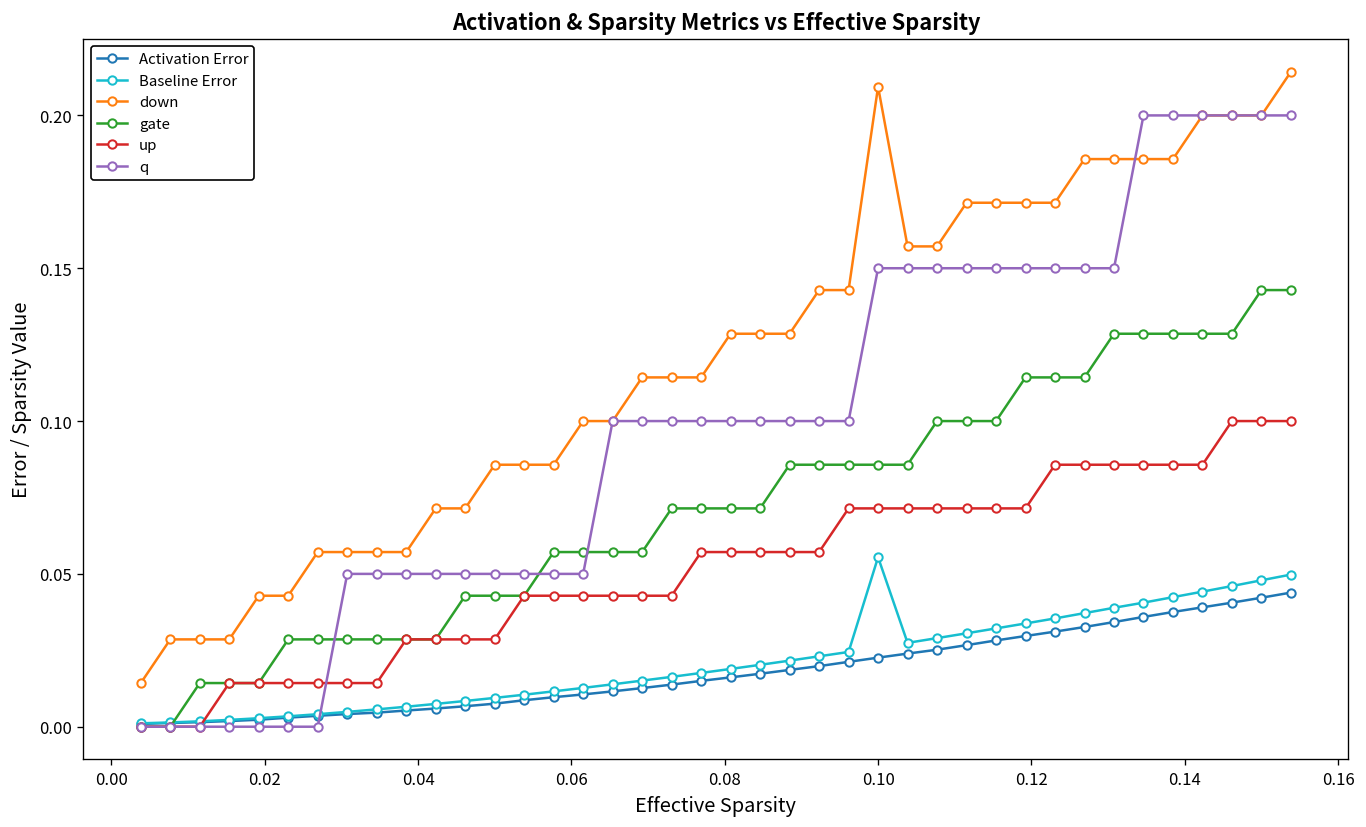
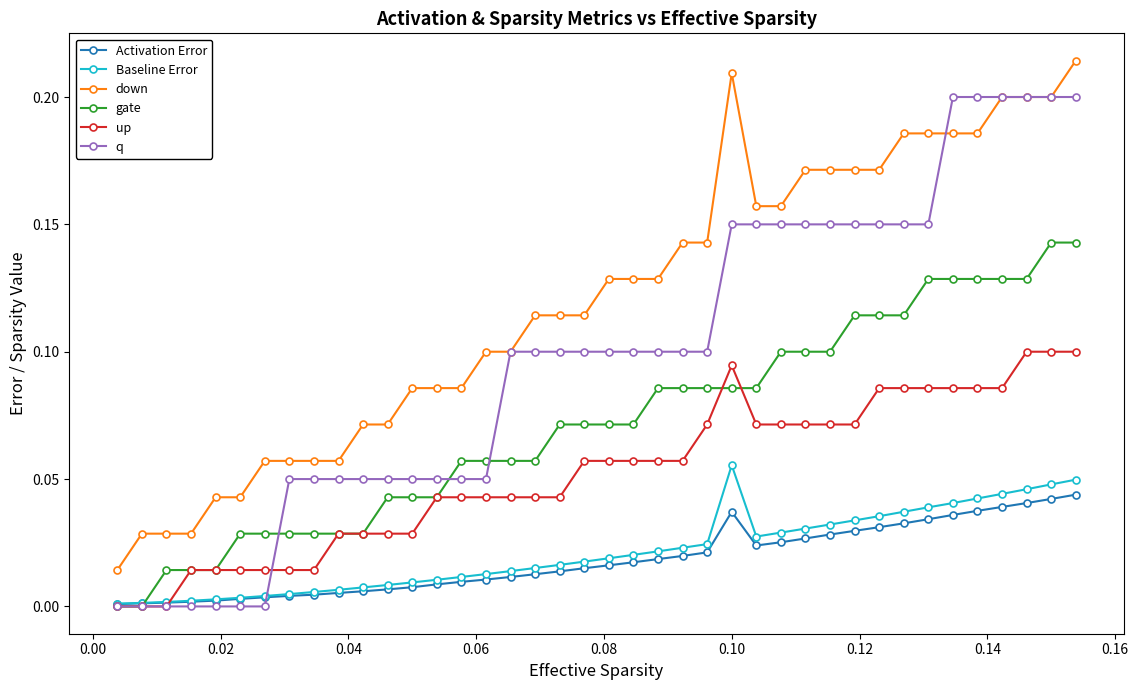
  {
    "Activation Error": {
-     "0.10": 0.023
+     "0.10": 0.037
    },
    "Baseline Error": {
      "0.10": 0.055
    },
    "down": {
      "0.10": 0.209
    },
    "gate": {
      "0.10": 0.086
    },
    "up": {
-     "0.10": 0.071
+     "0.10": 0.095
    },
    "q": {
      "0.10": 0.150
    }
  }
